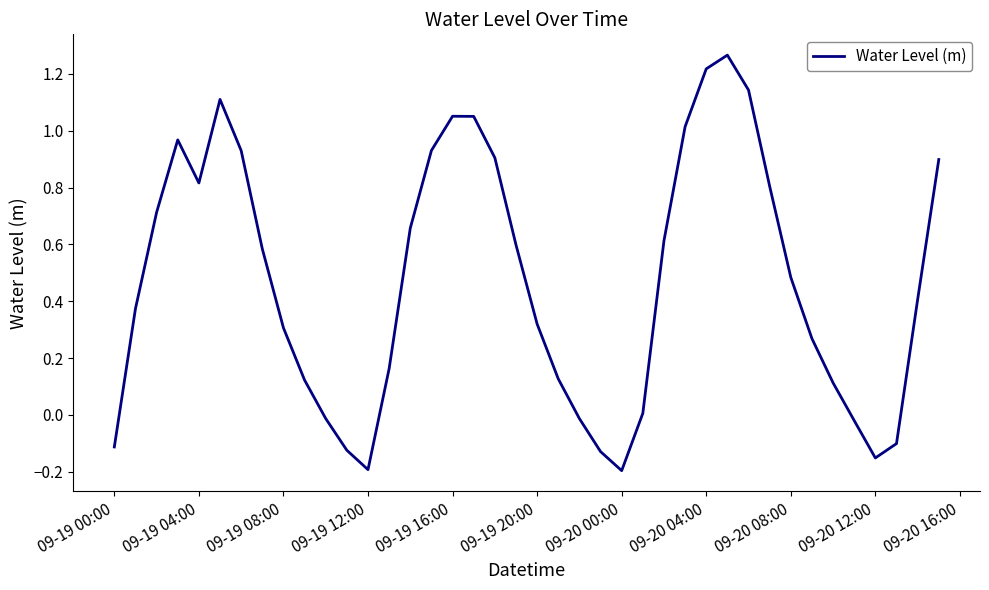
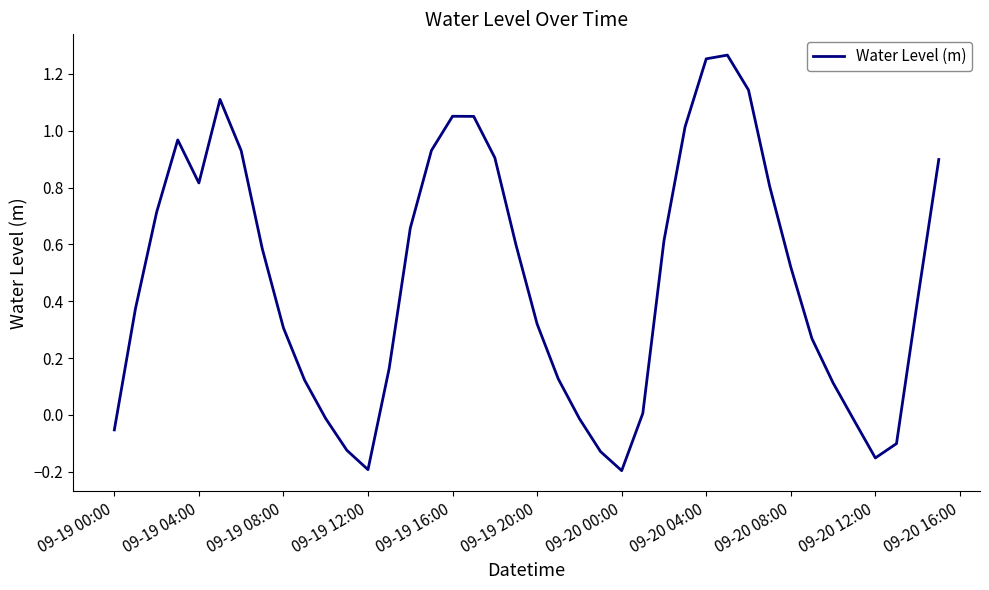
  {
-   "09-19 00:00": -0.11,
+   "09-19 00:00": -0.05,
    "09-19 04:00": 0.82,
    "09-19 08:00": 0.31,
    "09-19 12:00": -0.19,
    "09-19 16:00": 1.05,
    "09-19 20:00": 0.32,
    "09-20 00:00": -0.20,
-   "09-20 04:00": 1.22,
-   "09-20 08:00": 0.48,
+   "09-20 04:00": 1.25,
+   "09-20 08:00": 0.52,
    "09-20 12:00": -0.15
  }
